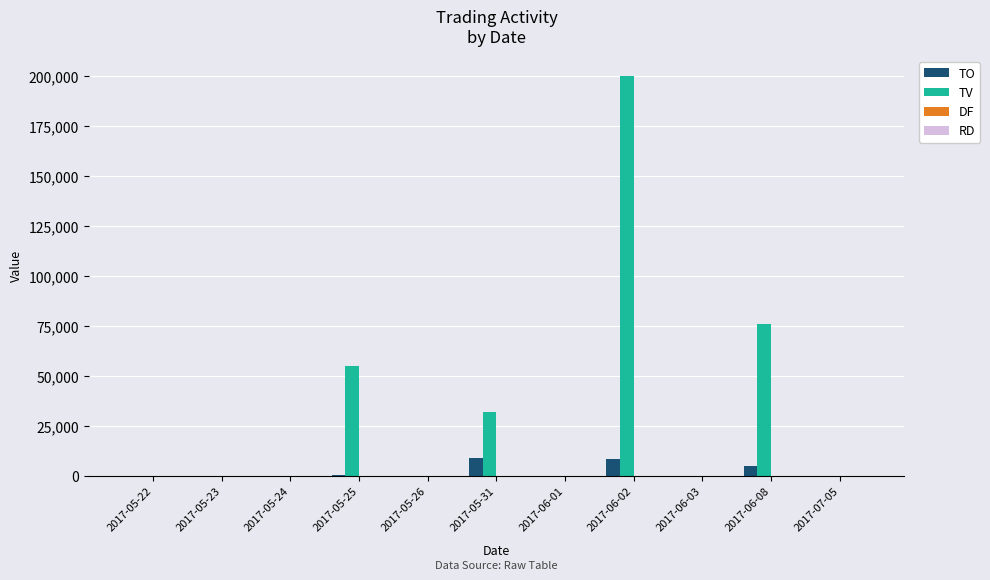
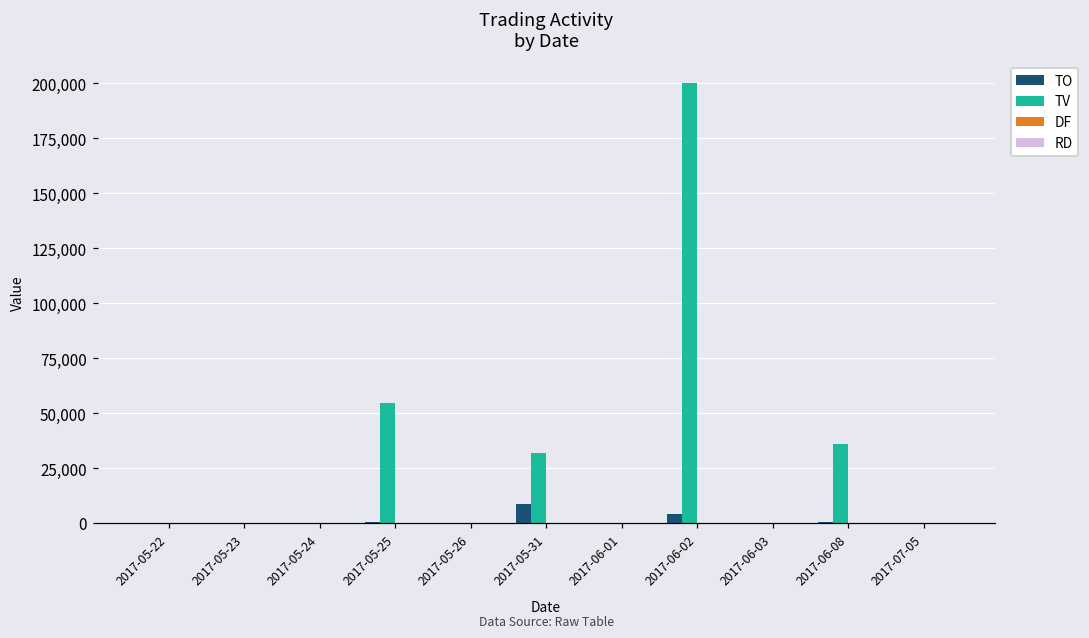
  {
    "TO": {
      "2017-05-22": "0",
      "2017-05-23": "0",
      "2017-05-24": "0",
      "2017-05-26": "0",
      "2017-05-31": "9,000",
      "2017-06-01": "0",
-     "2017-06-02": "8,000",
+     "2017-06-02": "4,000",
      "2017-06-03": "0",
-     "2017-06-08": "5,000",
+     "2017-06-08": "0",
      "2017-07-05": "0"
    },
    "TV": {
      "2017-05-22": "0",
      "2017-05-23": "0",
      "2017-05-24": "0",
      "2017-05-25": "55,000",
      "2017-05-26": "0",
      "2017-05-31": "32,000",
      "2017-06-01": "0",
      "2017-06-02": "200,000",
      "2017-06-03": "0",
-     "2017-06-08": "76,000",
+     "2017-06-08": "36,000",
      "2017-07-05": "0"
    },
    "DF": {
      "2017-05-22": "0",
      "2017-05-23": "0",
      "2017-05-24": "0",
      "2017-05-25": "0",
      "2017-05-26": "0",
      "2017-05-31": "0",
      "2017-06-01": "0",
      "2017-06-02": "0",
      "2017-06-03": "0",
      "2017-06-08": "0",
      "2017-07-05": "0"
    },
    "RD": {
      "2017-05-22": "0",
      "2017-05-23": "0",
      "2017-05-24": "0",
      "2017-05-25": "0",
      "2017-05-26": "0",
      "2017-05-31": "0",
      "2017-06-01": "0",
      "2017-06-02": "0",
      "2017-06-03": "0",
      "2017-06-08": "0",
      "2017-07-05": "0"
    }
  }
